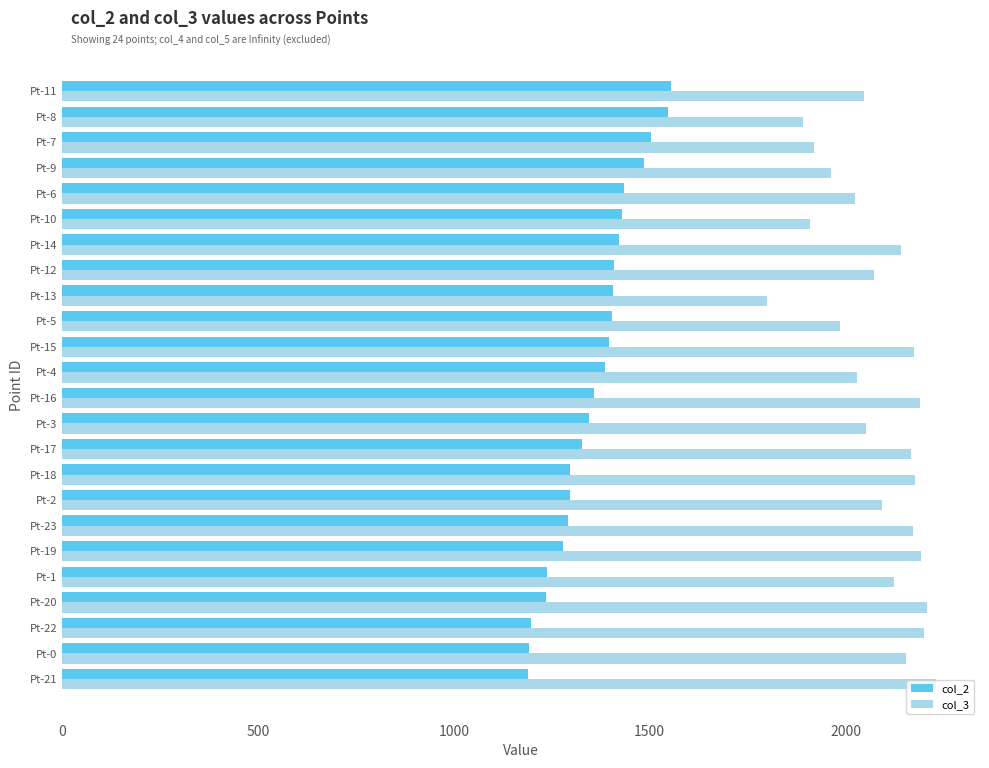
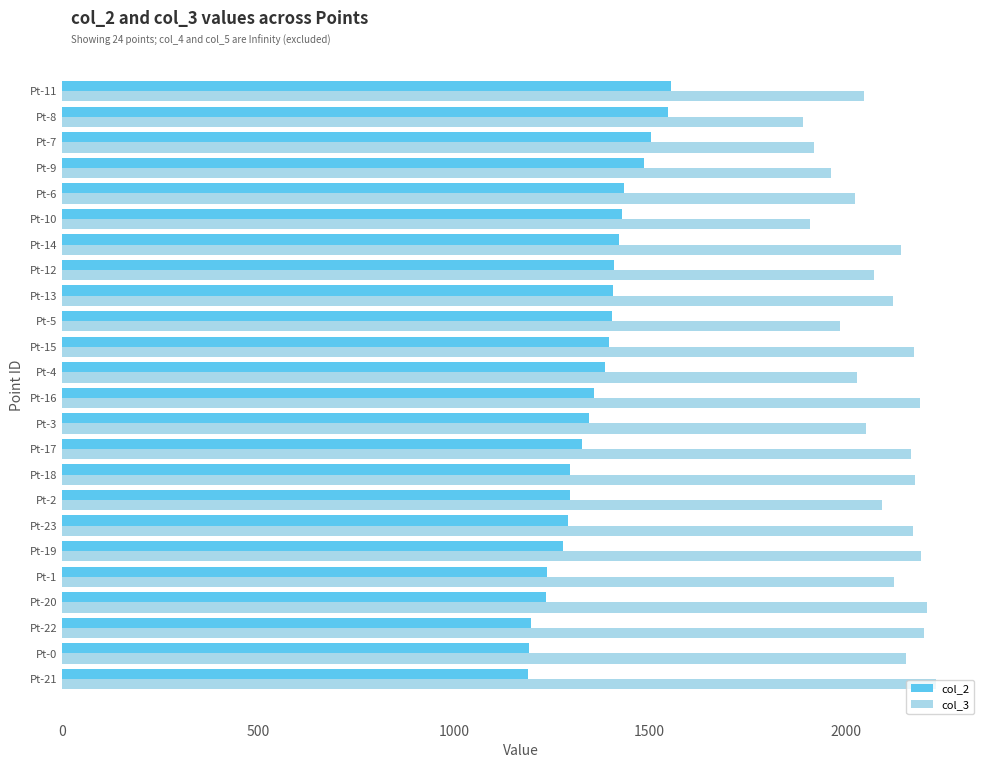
  {
    "col_2": {
      "Pt-11": 1550,
      "Pt-8": 1550,
      "Pt-7": 1500,
      "Pt-9": 1490,
      "Pt-6": 1440,
      "Pt-10": 1430,
      "Pt-14": 1420,
      "Pt-12": 1410,
      "Pt-13": 1410,
      "Pt-5": 1400,
      "Pt-15": 1400,
      "Pt-4": 1390,
      "Pt-16": 1360,
      "Pt-3": 1350,
      "Pt-17": 1330,
      "Pt-18": 1300,
      "Pt-2": 1300,
      "Pt-23": 1290,
      "Pt-19": 1280,
      "Pt-1": 1240,
      "Pt-20": 1230,
      "Pt-22": 1200,
      "Pt-0": 1190,
      "Pt-21": 1190
    },
    "col_3": {
      "Pt-11": 2050,
      "Pt-8": 1890,
      "Pt-7": 1920,
      "Pt-9": 1960,
      "Pt-6": 2020,
      "Pt-10": 1910,
      "Pt-14": 2140,
      "Pt-12": 2070,
-     "Pt-13": 1800,
+     "Pt-13": 2120,
      "Pt-5": 1990,
      "Pt-15": 2180,
      "Pt-4": 2030,
      "Pt-16": 2190,
      "Pt-3": 2050,
      "Pt-17": 2170,
      "Pt-18": 2180,
      "Pt-2": 2090,
      "Pt-23": 2170,
      "Pt-19": 2190,
      "Pt-1": 2120,
      "Pt-20": 2210,
      "Pt-22": 2200,
      "Pt-0": 2150
    }
  }
